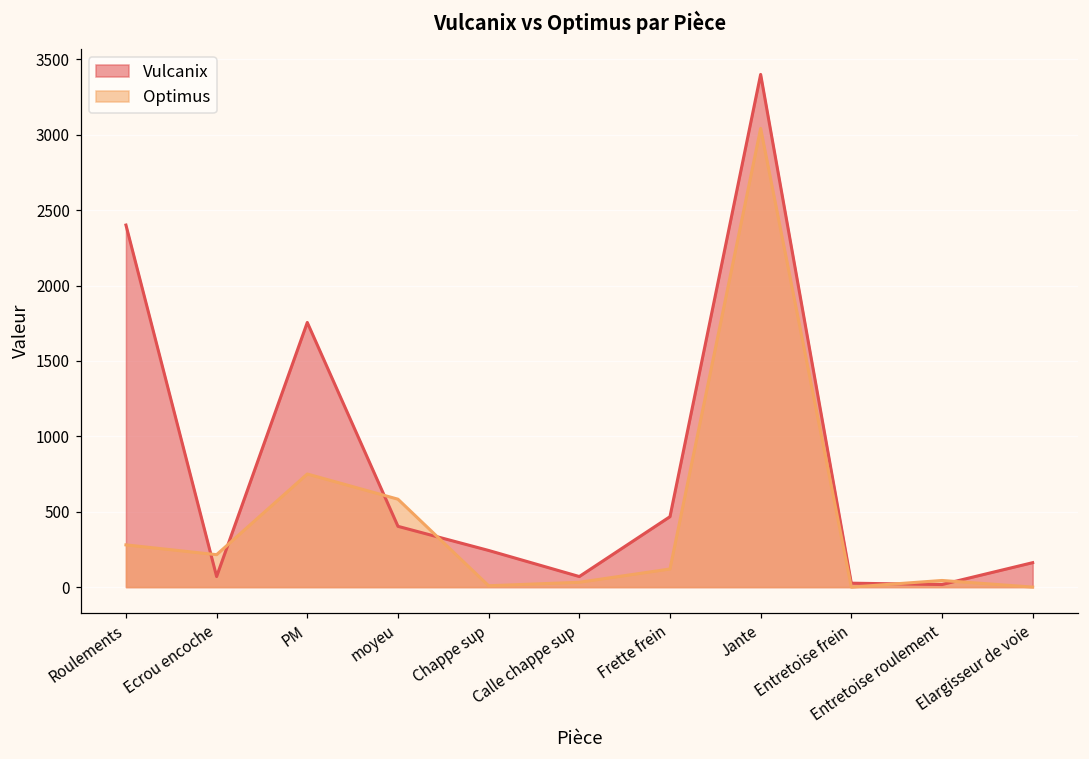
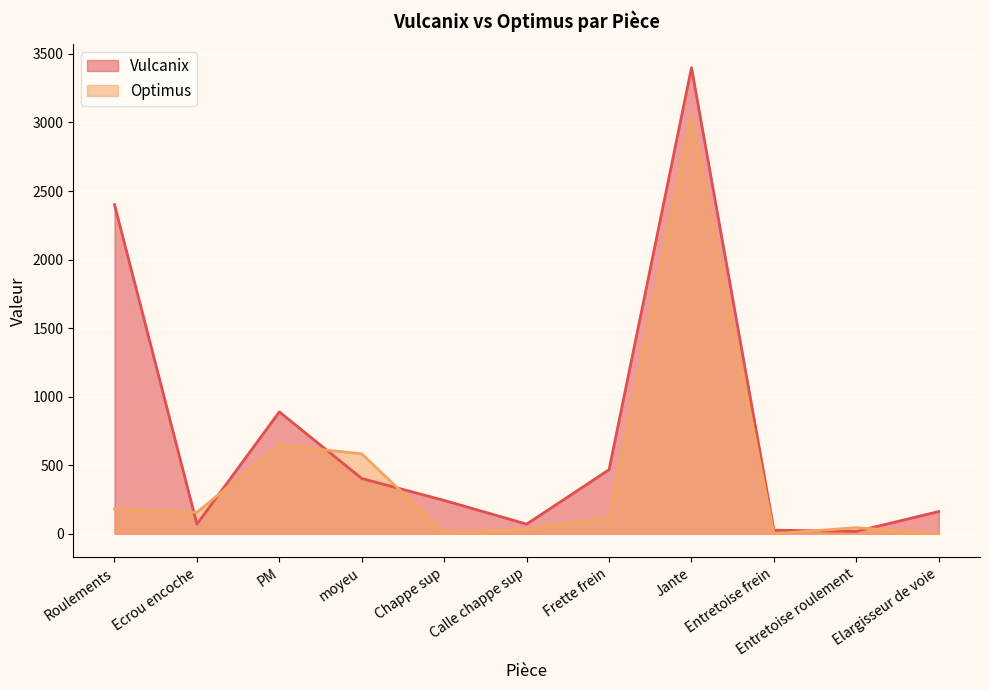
  {
    "Vulcanix": {
      "Roulements": 2400,
      "Ecrou encoche": 70,
-     "PM": 1760,
+     "PM": 890,
      "moyeu": 400,
      "Chappe sup": 240,
      "Calle chappe sup": 70,
      "Frette frein": 470,
      "Jante": 3400,
      "Entretoise frein": 30,
      "Entretoise roulement": 20,
      "Elargisseur de voie": 160
    },
    "Optimus": {
-     "Roulements": 280,
-     "Ecrou encoche": 220,
-     "PM": 750,
+     "Roulements": 180,
+     "Ecrou encoche": 160,
+     "PM": 650,
      "moyeu": 580,
      "Chappe sup": 10,
      "Calle chappe sup": 30,
      "Frette frein": 120,
      "Jante": 3040,
      "Entretoise frein": 0,
      "Entretoise roulement": 40,
      "Elargisseur de voie": 0
    }
  }
